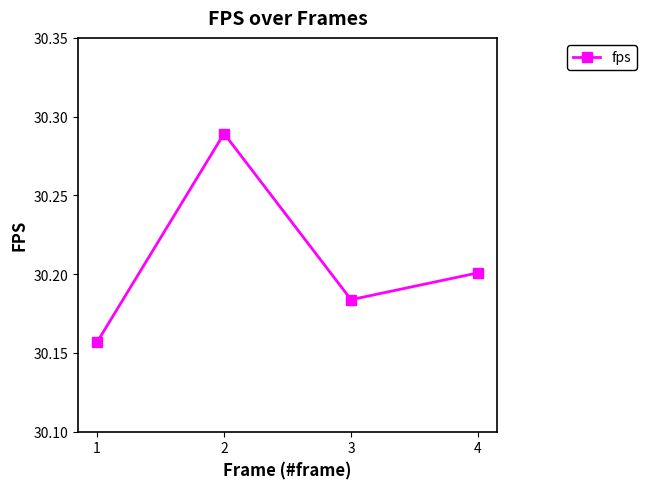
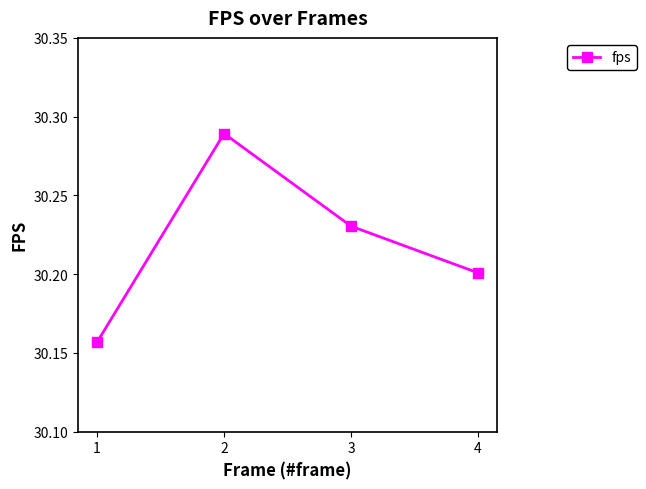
  {
    "1": 30.157,
    "2": 30.289,
-   "3": 30.184,
+   "3": 30.230,
    "4": 30.201
  }
